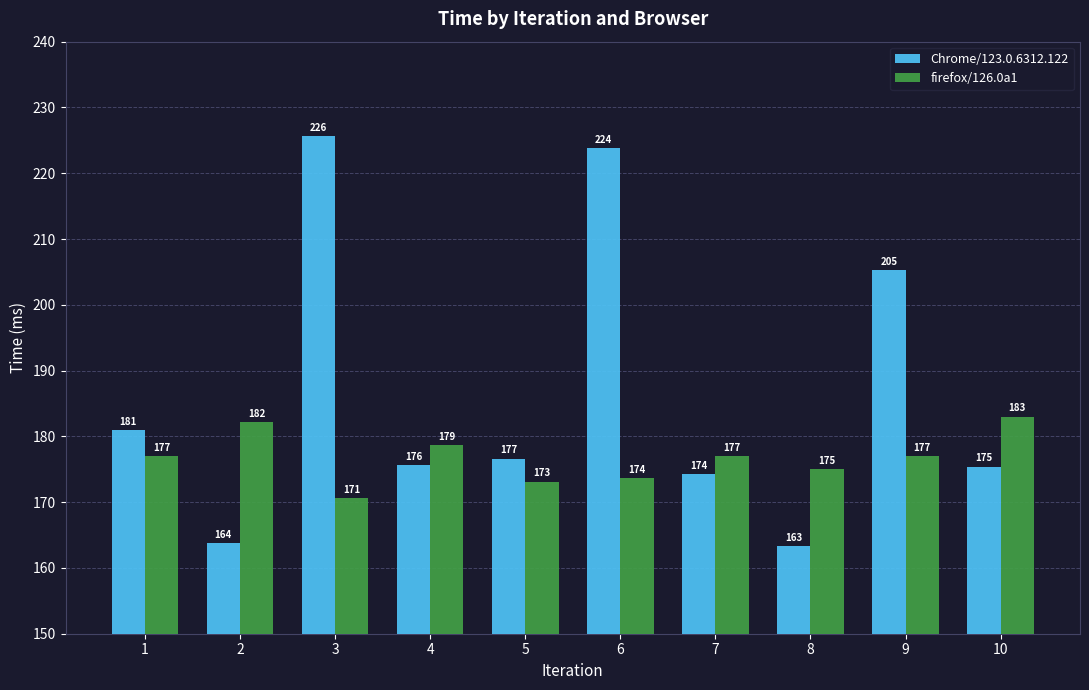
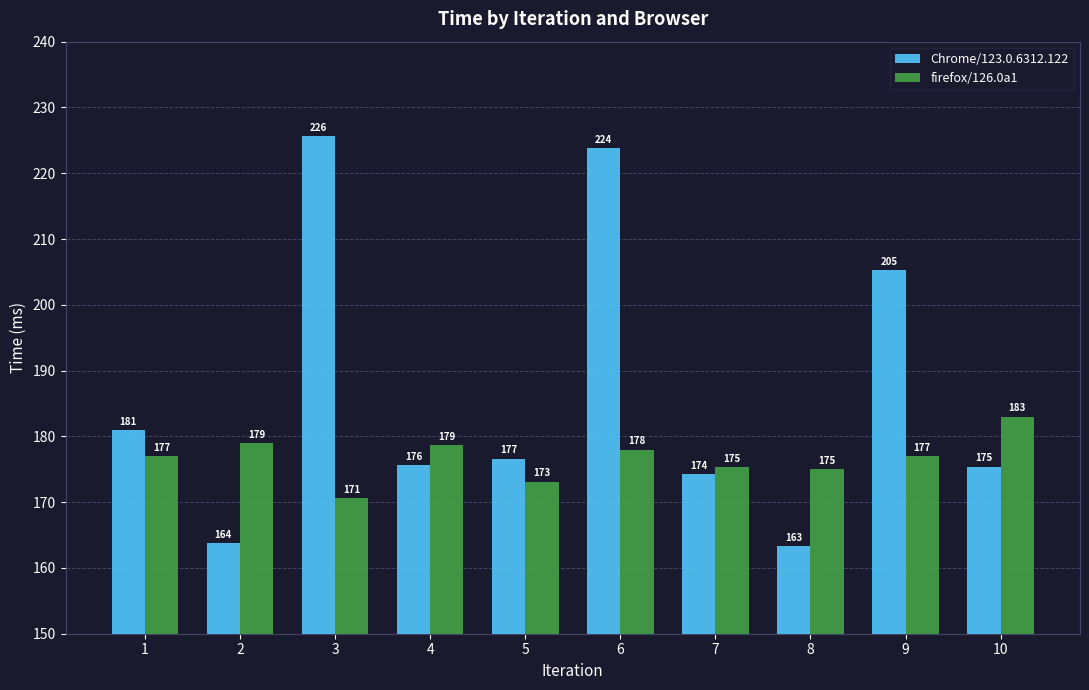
  {
    "Chrome/123.0.6312.122": {
      "1": 181,
      "2": 164,
      "3": 226,
      "4": 176,
      "5": 177,
      "6": 224,
      "7": 174,
      "8": 163,
      "9": 205,
      "10": 175
    },
    "firefox/126.0a1": {
      "1": 177,
-     "2": 182,
+     "2": 179,
      "3": 171,
      "4": 179,
      "5": 173,
-     "6": 174,
-     "7": 177,
+     "6": 178,
+     "7": 175,
      "8": 175,
      "9": 177,
      "10": 183
    }
  }
